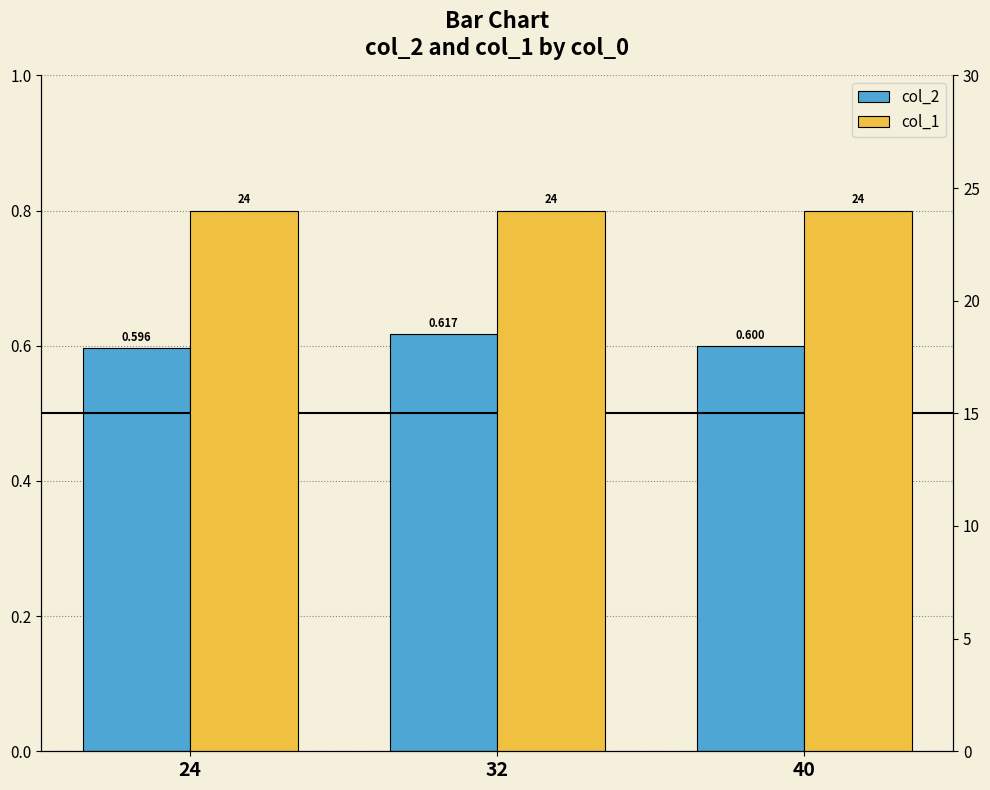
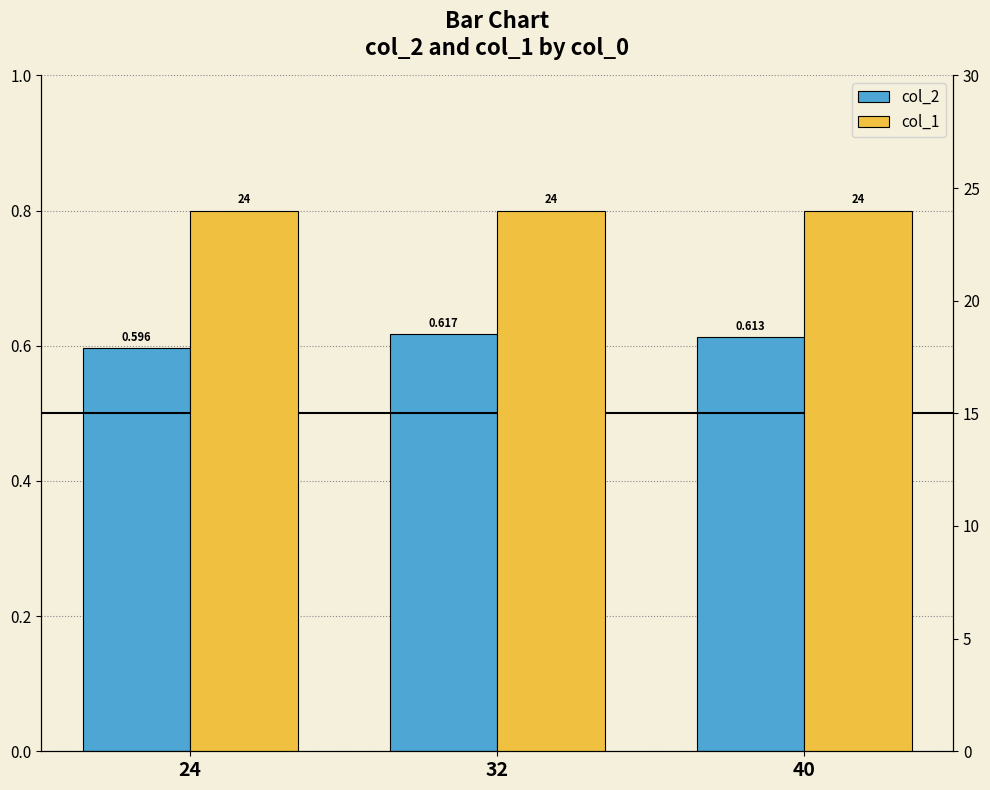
  {
    "col_2": {
      "24": 0.596,
      "32": 0.617,
-     "40": 0.600
+     "40": 0.613
    },
    "col_1": {
      "24": 24,
      "32": 24,
      "40": 24
    }
  }
